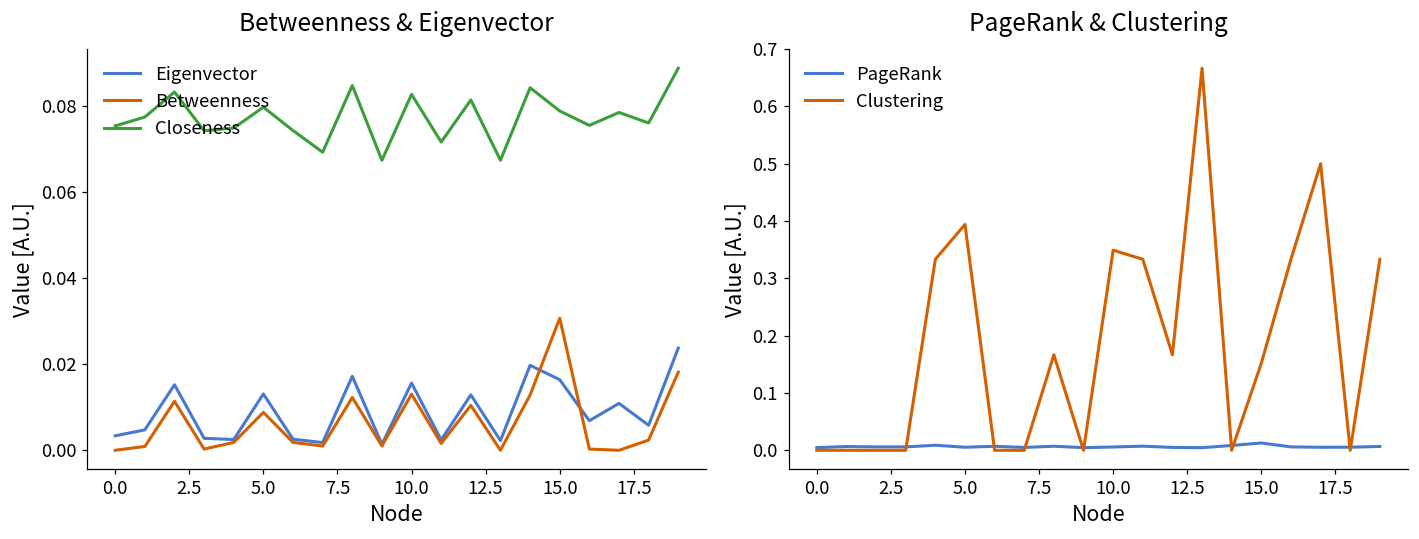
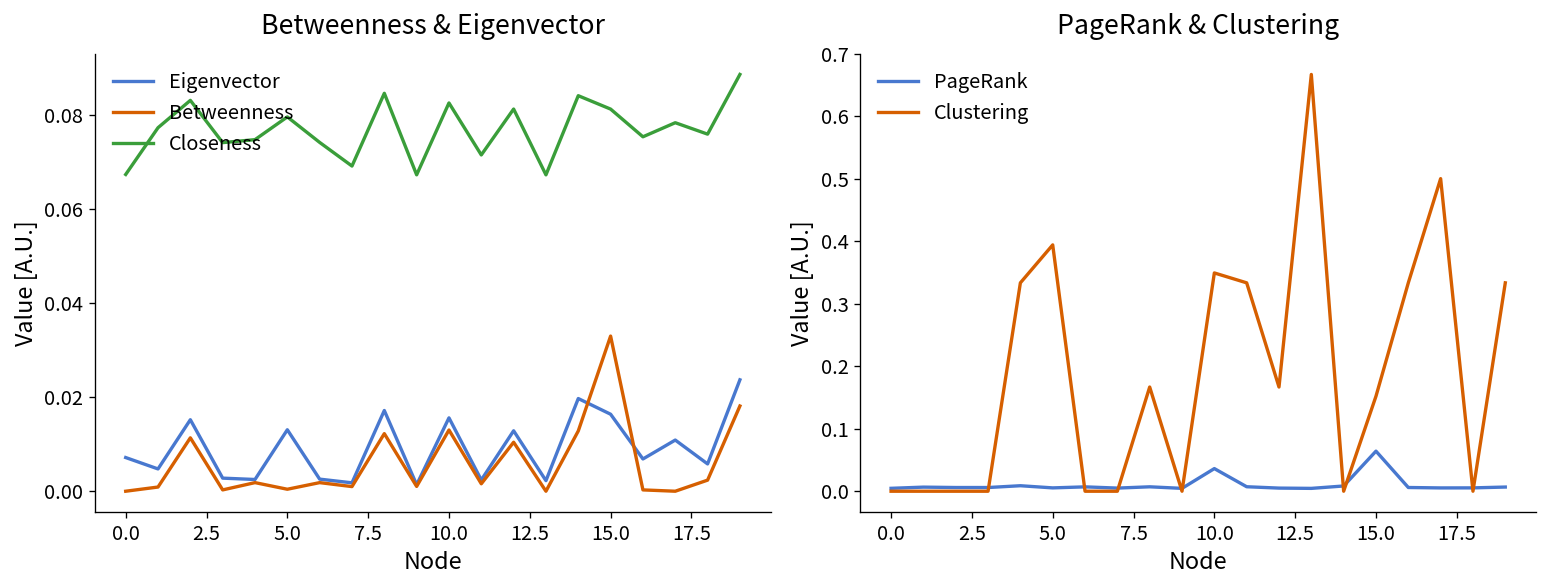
  {
    "Betweenness & Eigenvector": {
      "Eigenvector": {
-       "0.0": 0.003,
+       "0.0": 0.007,
        "5.0": 0.013,
        "10.0": 0.016,
        "15.0": 0.016
      },
      "Betweenness": {
        "0.0": 0.000,
-       "5.0": 0.009,
+       "5.0": 0.000,
        "10.0": 0.013,
-       "15.0": 0.031
+       "15.0": 0.033
      },
      "Closeness": {
-       "0.0": 0.075,
+       "0.0": 0.067,
        "5.0": 0.080,
        "10.0": 0.083,
-       "15.0": 0.079
+       "15.0": 0.081
      }
    },
    "PageRank & Clustering": {
      "PageRank": {
        "5.0": 0.01,
-       "10.0": 0.01,
-       "15.0": 0.01
+       "10.0": 0.04,
+       "15.0": 0.06
      },
      "Clustering": {
        "5.0": 0.39,
        "10.0": 0.35,
        "15.0": 0.15
      }
    }
  }
